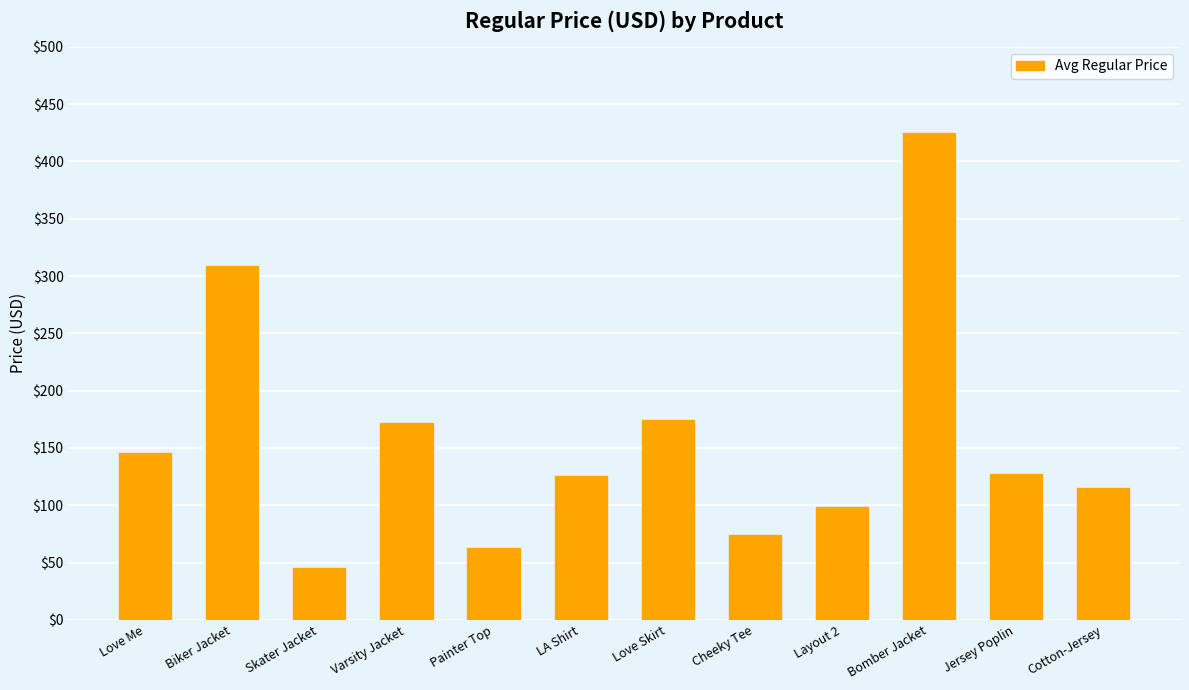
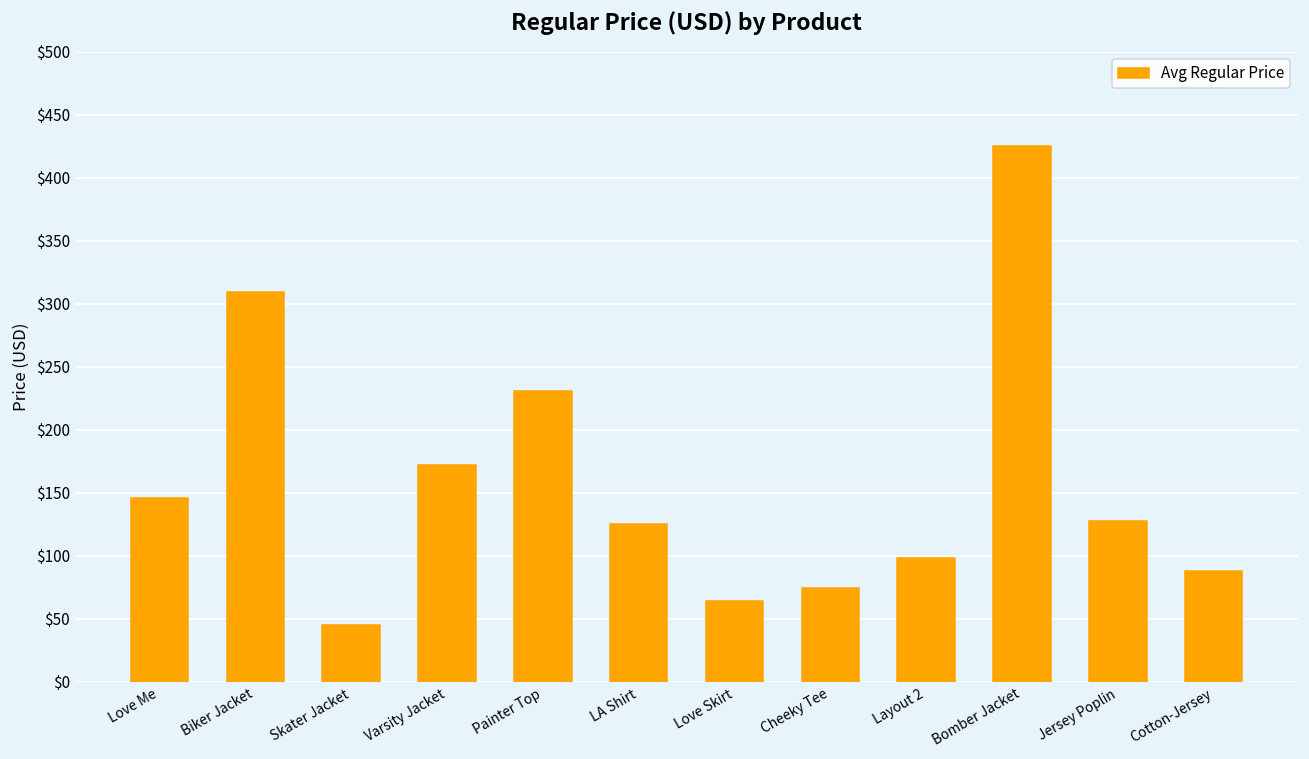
  {
    "Love Me": "$146",
    "Biker Jacket": "$309",
    "Skater Jacket": "$45",
    "Varsity Jacket": "$172",
-   "Painter Top": "$63",
+   "Painter Top": "$231",
    "LA Shirt": "$125",
-   "Love Skirt": "$175",
+   "Love Skirt": "$64",
    "Cheeky Tee": "$75",
    "Layout 2": "$98",
    "Bomber Jacket": "$425",
    "Jersey Poplin": "$127",
-   "Cotton-Jersey": "$115"
+   "Cotton-Jersey": "$88"
  }
